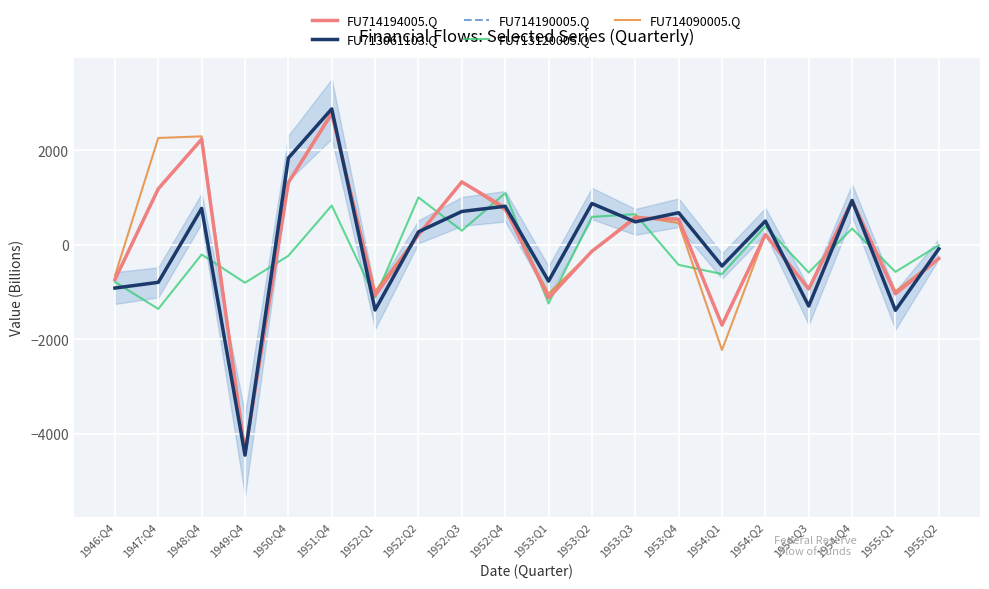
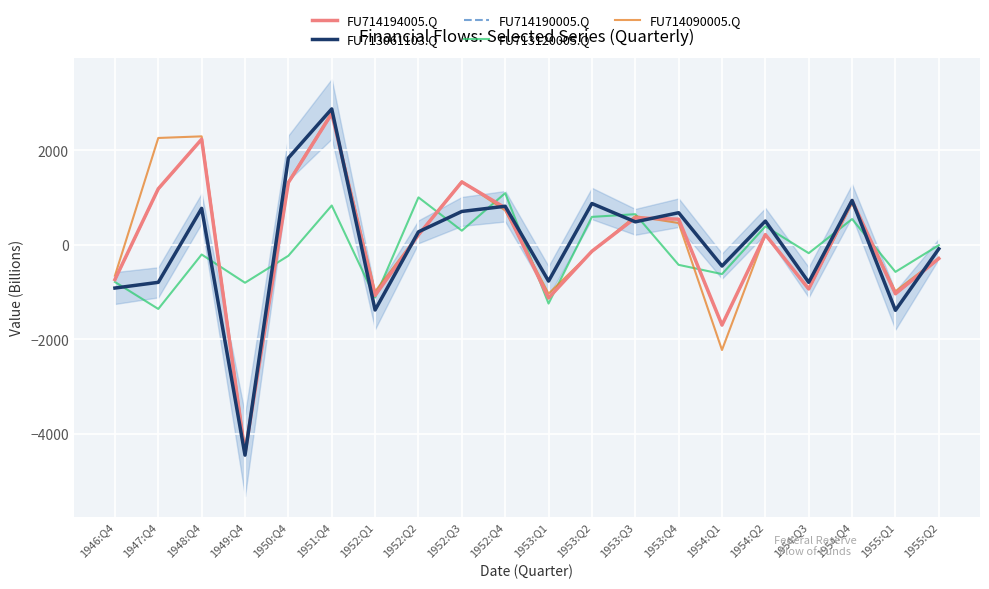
  {
    "FU713061103.Q": {
      "1946:Q4": -900,
      "1947:Q4": -800,
      "1948:Q4": 800,
      "1950:Q4": 1800,
      "1951:Q4": 2900,
      "1952:Q1": -1400,
      "1952:Q2": 300,
      "1952:Q3": 700,
      "1953:Q1": -800,
      "1953:Q2": 900,
      "1953:Q3": 500,
      "1953:Q4": 700,
      "1954:Q1": -400,
      "1954:Q2": 500,
-     "1954:Q3": -1300,
+     "1954:Q3": -800,
      "1955:Q1": -1400,
      "1955:Q2": -100
    },
    "FU713120005.Q": {
      "1947:Q4": -1400,
      "1948:Q4": -200,
      "1949:Q4": -800,
      "1950:Q4": -200,
      "1951:Q4": 800,
      "1952:Q2": 1000,
      "1952:Q3": 300,
      "1953:Q1": -1200,
      "1953:Q2": 600,
      "1953:Q4": -400,
      "1954:Q1": -600,
      "1954:Q2": 400,
-     "1954:Q3": -600,
-     "1954:Q4": 300,
+     "1954:Q3": -200,
+     "1954:Q4": 500,
      "1955:Q1": -600,
      "1955:Q2": 0
    },
    "FU714090005.Q": {
      "1946:Q4": -700,
      "1947:Q4": 2300,
      "1948:Q4": 2300,
      "1949:Q4": -4300,
      "1953:Q1": -1000,
      "1953:Q4": 500,
      "1954:Q1": -2200
    }
  }
